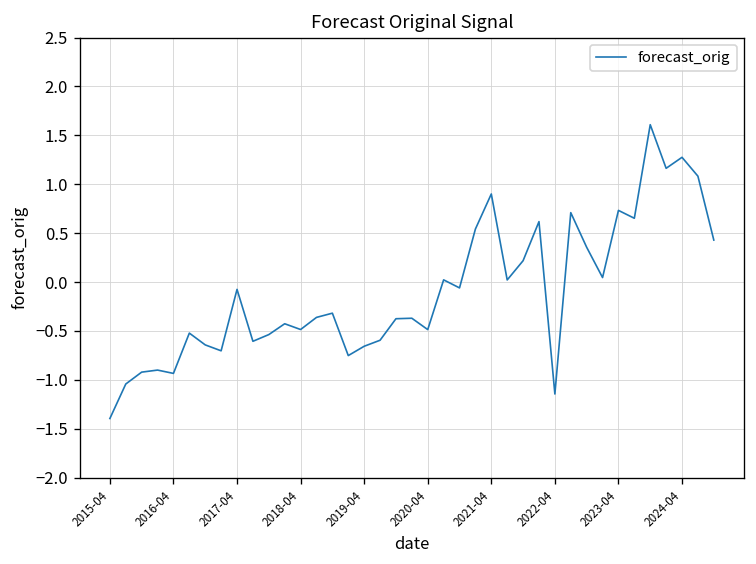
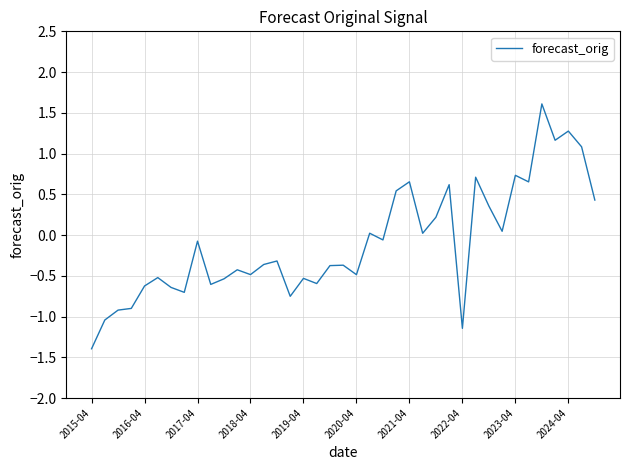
  {
    "2015-04": -1.4,
-   "2016-04": -0.9,
+   "2016-04": -0.6,
    "2017-04": -0.1,
    "2018-04": -0.5,
-   "2019-04": -0.7,
+   "2019-04": -0.5,
    "2020-04": -0.5,
-   "2021-04": 0.9,
+   "2021-04": 0.7,
    "2022-04": -1.1,
    "2023-04": 0.7,
    "2024-04": 1.3
  }
